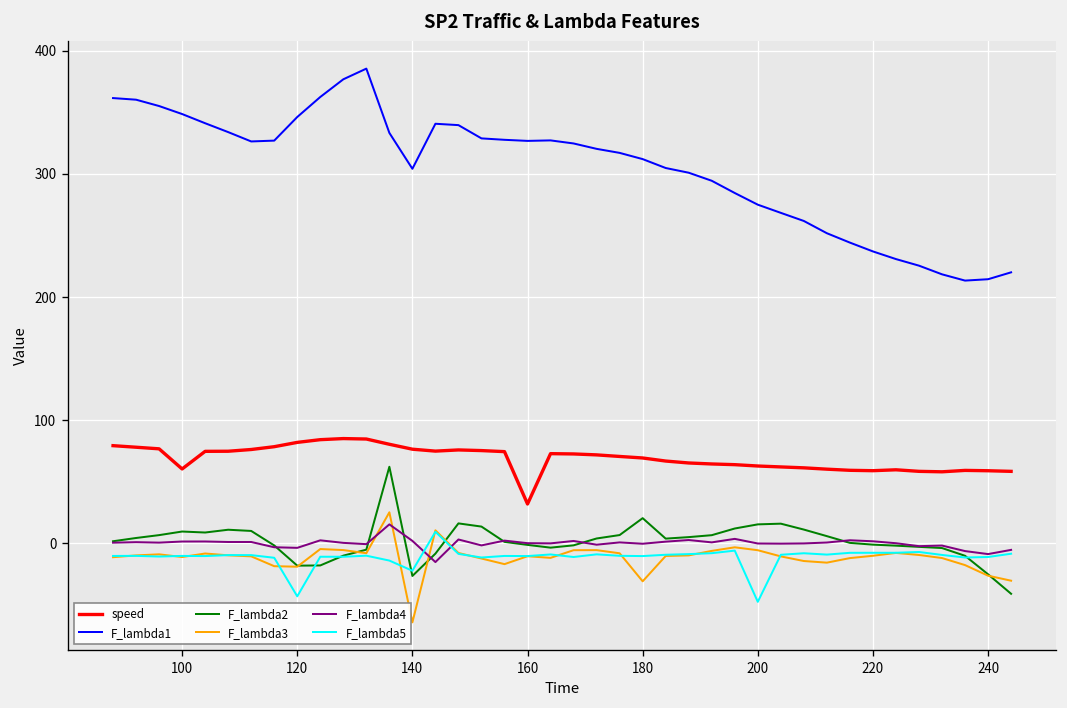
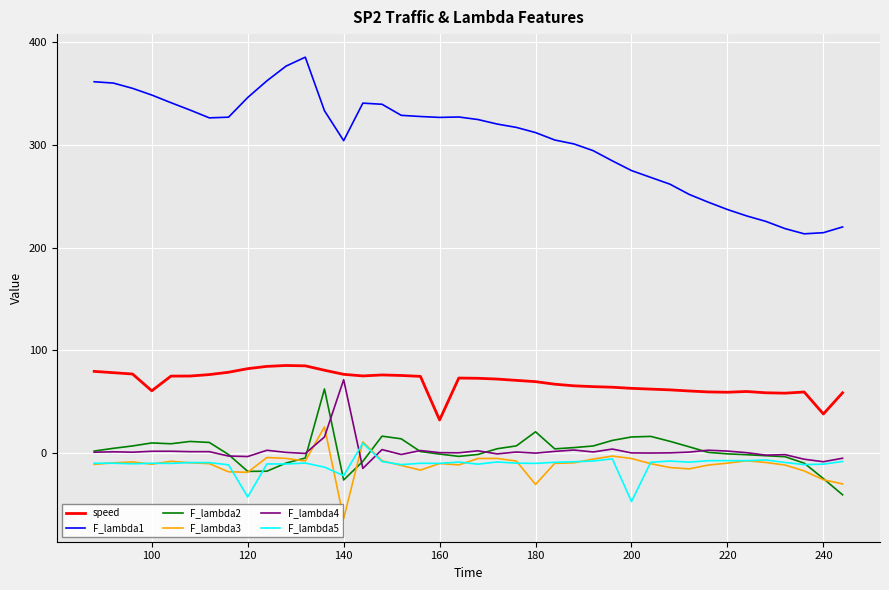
  {
    "speed": {
      "100": 60,
      "120": 82,
      "140": 76,
      "160": 32,
      "180": 69,
      "200": 63,
      "220": 59,
-     "240": 59
+     "240": 38
    },
    "F_lambda1": {
      "100": 349,
      "120": 346,
      "140": 304,
      "160": 327,
      "180": 312,
      "200": 275,
      "220": 237,
      "240": 214
    },
    "F_lambda2": {
      "100": 9,
      "140": -27,
      "180": 20,
      "200": 15,
      "220": -1
    },
    "F_lambda3": {
      "140": -64,
      "180": -31,
      "200": -6
    },
    "F_lambda4": {
      "100": 1,
      "120": -4,
-     "140": 2,
+     "140": 71,
      "180": 0,
      "200": 0,
      "220": 2
    },
    "F_lambda5": {
      "120": -43,
      "140": -22,
      "180": -11,
      "200": -48
    }
  }
